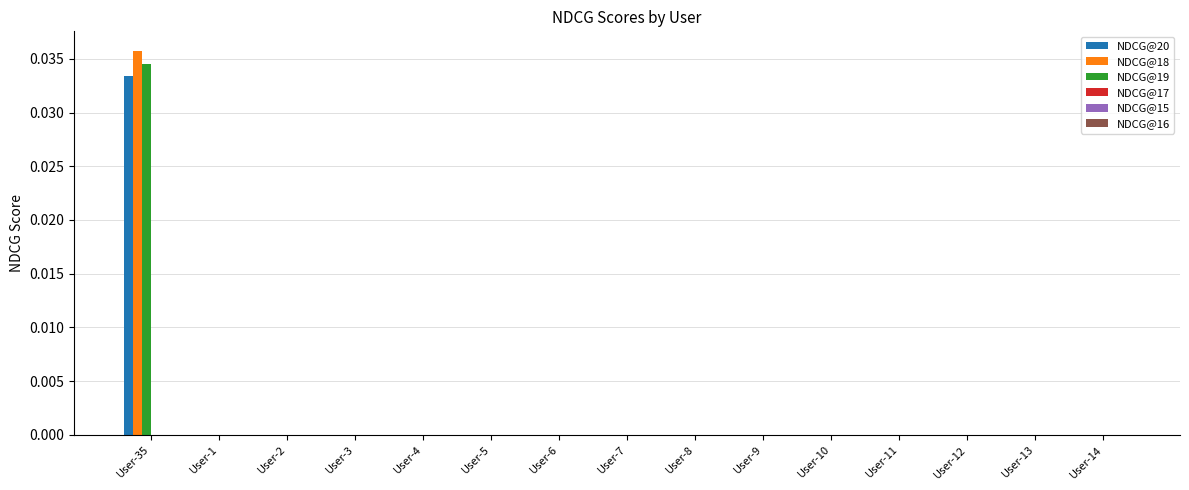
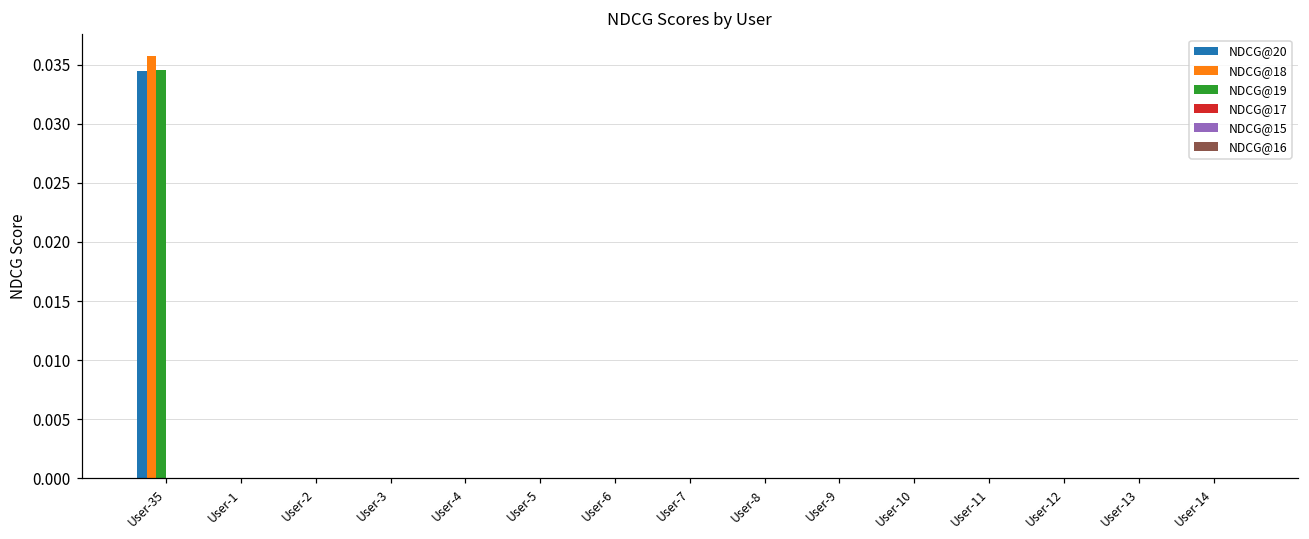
  {
    "NDCG@20": {
-     "User-35": 0.0334,
+     "User-35": 0.0345,
      "User-1": 0.0000,
      "User-2": 0.0000,
      "User-3": 0.0000,
      "User-4": 0.0000,
      "User-5": 0.0000,
      "User-6": 0.0000,
      "User-7": 0.0000,
      "User-8": 0.0000,
      "User-9": 0.0000,
      "User-10": 0.0000,
      "User-11": 0.0000,
      "User-12": 0.0000,
      "User-13": 0.0000,
      "User-14": 0.0000
    },
    "NDCG@18": {
      "User-35": 0.0358,
      "User-1": 0.0000,
      "User-2": 0.0000,
      "User-3": 0.0000,
      "User-4": 0.0000,
      "User-5": 0.0000,
      "User-6": 0.0000,
      "User-7": 0.0000,
      "User-8": 0.0000,
      "User-9": 0.0000,
      "User-10": 0.0000,
      "User-11": 0.0000,
      "User-12": 0.0000,
      "User-13": 0.0000,
      "User-14": 0.0000
    },
    "NDCG@19": {
      "User-35": 0.0346,
      "User-1": 0.0000,
      "User-2": 0.0000,
      "User-3": 0.0000,
      "User-4": 0.0000,
      "User-5": 0.0000,
      "User-6": 0.0000,
      "User-7": 0.0000,
      "User-8": 0.0000,
      "User-9": 0.0000,
      "User-10": 0.0000,
      "User-11": 0.0000,
      "User-12": 0.0000,
      "User-13": 0.0000,
      "User-14": 0.0000
    },
    "NDCG@17": {
      "User-35": 0.0000,
      "User-1": 0.0000,
      "User-2": 0.0000,
      "User-3": 0.0000,
      "User-4": 0.0000,
      "User-5": 0.0000,
      "User-6": 0.0000,
      "User-7": 0.0000,
      "User-8": 0.0000,
      "User-9": 0.0000,
      "User-10": 0.0000,
      "User-11": 0.0000,
      "User-12": 0.0000,
      "User-13": 0.0000,
      "User-14": 0.0000
    },
    "NDCG@15": {
      "User-35": 0.0000,
      "User-1": 0.0000,
      "User-2": 0.0000,
      "User-3": 0.0000,
      "User-4": 0.0000,
      "User-5": 0.0000,
      "User-6": 0.0000,
      "User-7": 0.0000,
      "User-8": 0.0000,
      "User-9": 0.0000,
      "User-10": 0.0000,
      "User-11": 0.0000,
      "User-12": 0.0000,
      "User-13": 0.0000,
      "User-14": 0.0000
    },
    "NDCG@16": {
      "User-35": 0.0000,
      "User-1": 0.0000,
      "User-2": 0.0000,
      "User-3": 0.0000,
      "User-4": 0.0000,
      "User-5": 0.0000,
      "User-6": 0.0000,
      "User-7": 0.0000,
      "User-8": 0.0000,
      "User-9": 0.0000,
      "User-10": 0.0000,
      "User-11": 0.0000,
      "User-12": 0.0000,
      "User-13": 0.0000,
      "User-14": 0.0000
    }
  }
